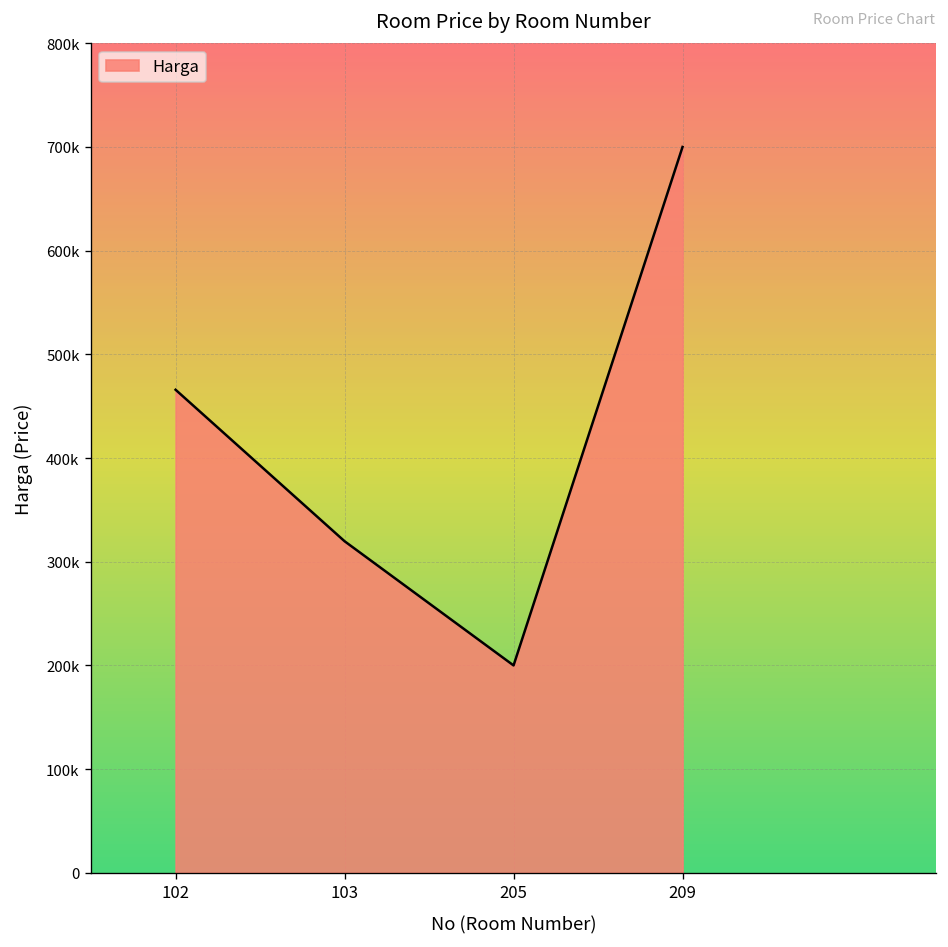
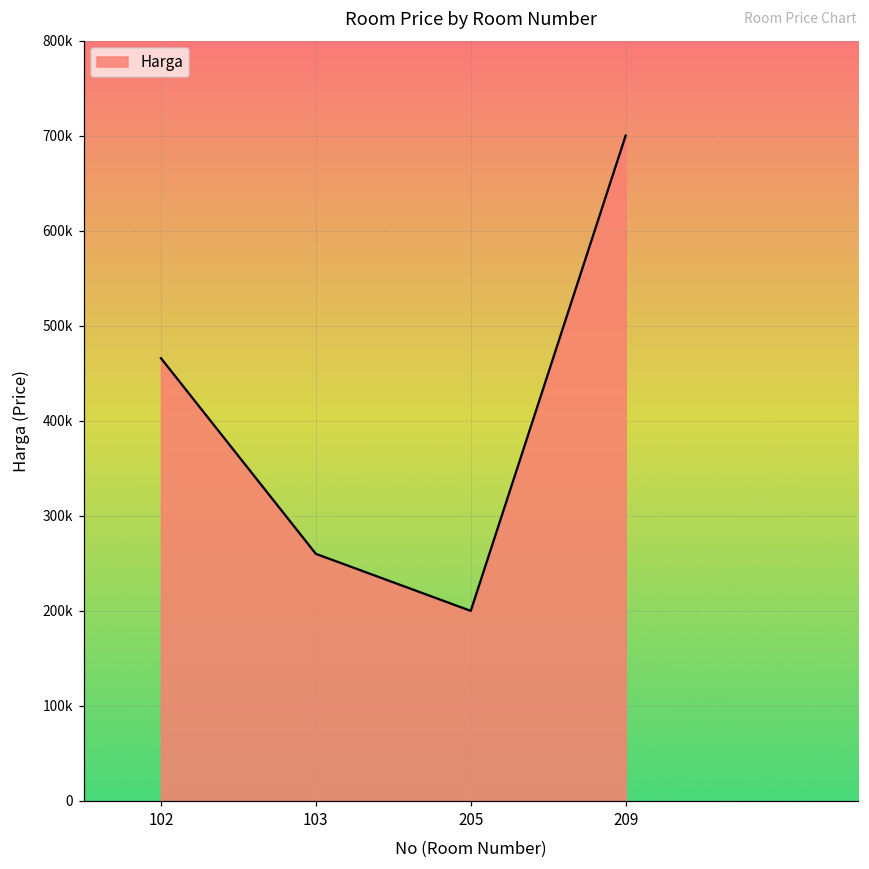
  {
    "102": 470000,
-   "103": 320000,
+   "103": 260000,
    "205": 200000,
    "209": 700000
  }
